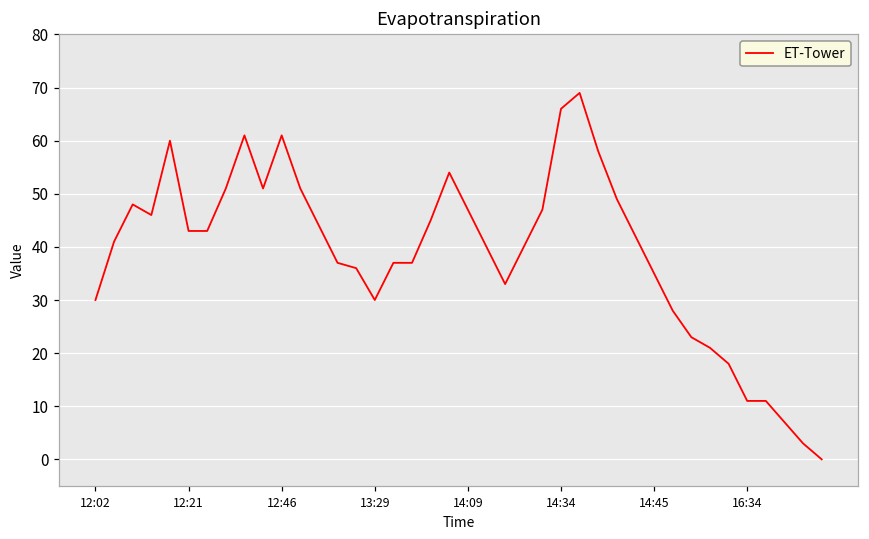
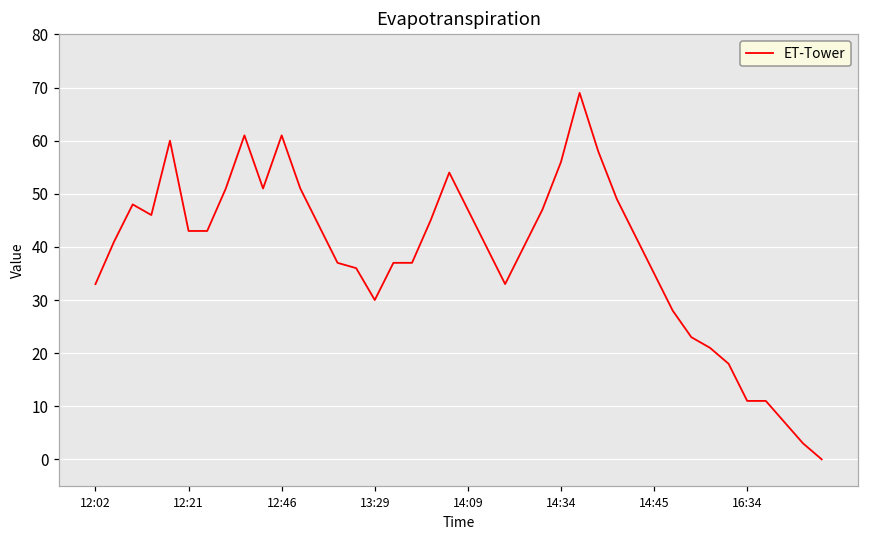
  {
-   "12:02": 30,
+   "12:02": 33,
    "12:21": 43,
    "12:46": 61,
    "13:29": 30,
-   "14:34": 66,
+   "14:34": 56,
    "14:45": 35,
    "16:34": 11
  }
